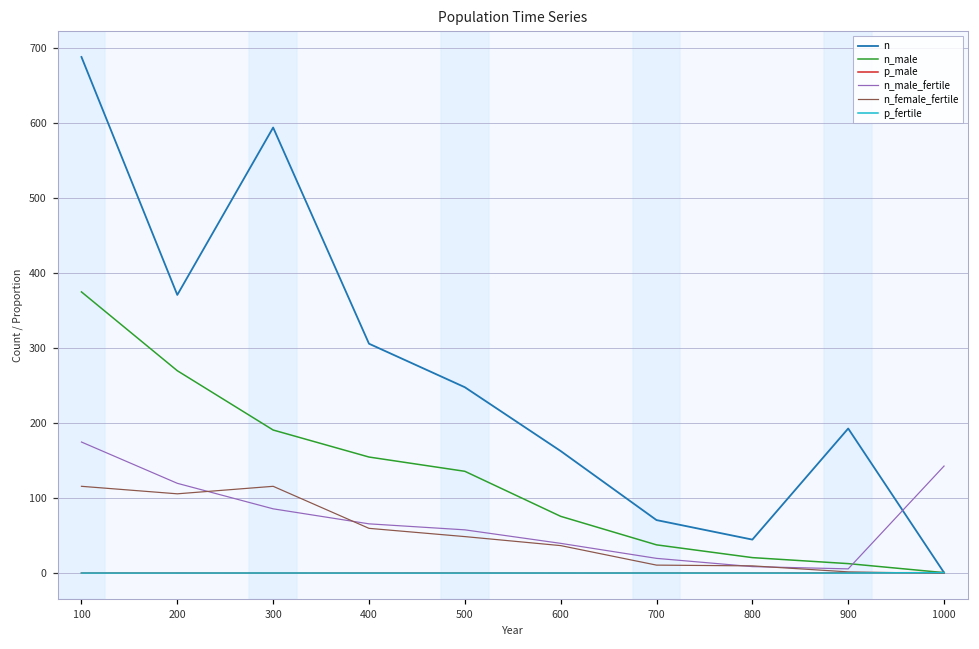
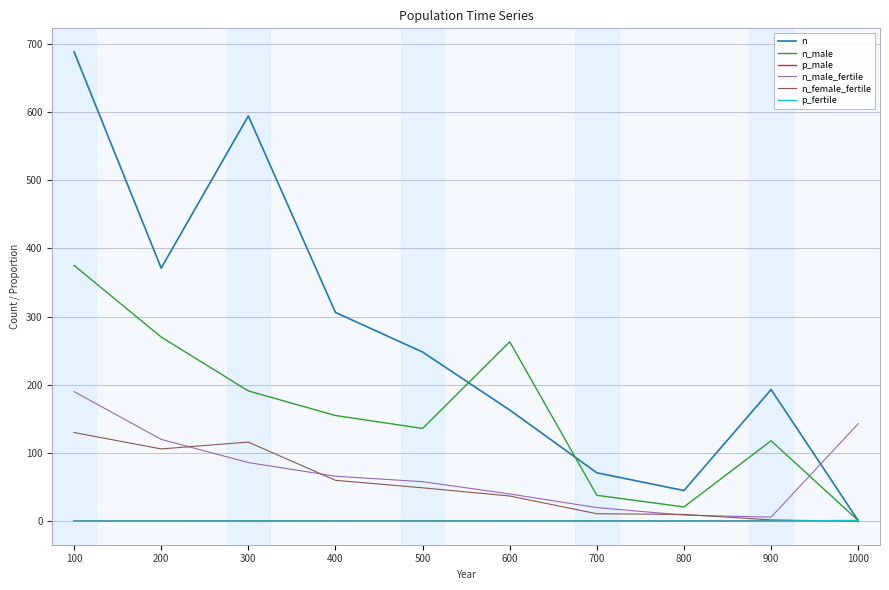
  {
    "n": {
      "100": 690,
      "200": 370,
      "300": 590,
      "400": 310,
      "500": 250,
      "600": 160,
      "700": 70,
      "800": 50,
      "900": 190
    },
    "n_male": {
      "100": 380,
      "200": 270,
      "300": 190,
      "400": 160,
      "500": 140,
-     "600": 80,
+     "600": 260,
      "700": 40,
      "800": 20,
-     "900": 10
+     "900": 120
    },
    "p_fertile": {
      "100": 0,
      "200": 0,
      "300": 0,
      "400": 0,
      "500": 0,
      "600": 0,
      "700": 0,
      "800": 0
    },
    "n_male_fertile": {
-     "100": 180,
+     "100": 190,
      "200": 120,
      "300": 90,
      "400": 70,
      "500": 60,
      "700": 20,
      "900": 10,
      "1000": 140
    },
    "n_female_fertile": {
-     "100": 120,
+     "100": 130,
      "200": 110,
      "300": 120,
      "400": 60,
      "500": 50,
      "700": 10
    }
  }
